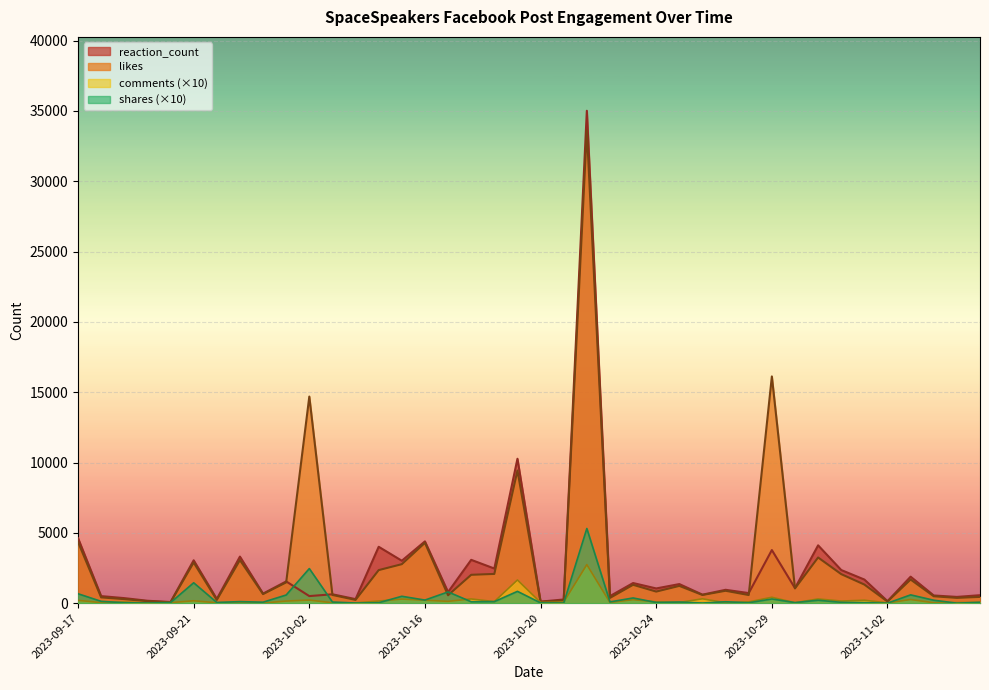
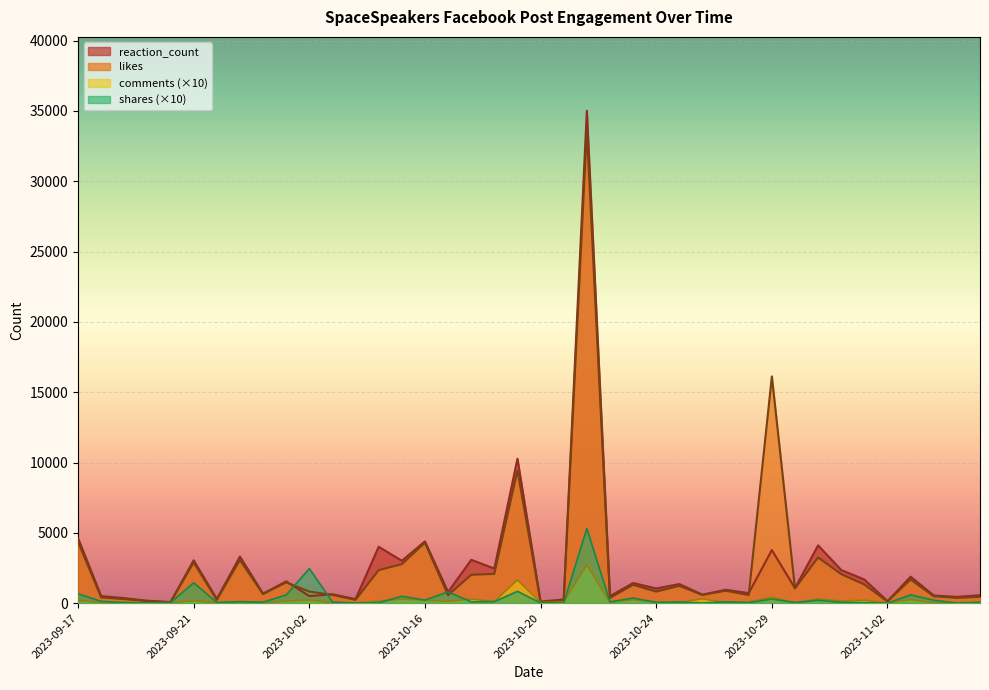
  {
    "reaction_count": {
      "2023-09-17": 4600,
      "2023-10-02": 500,
      "2023-10-24": 1000,
      "2023-10-29": 3800
    },
    "likes": {
      "2023-09-17": 4400,
-     "2023-10-02": 14700,
+     "2023-10-02": 800,
      "2023-10-24": 800,
      "2023-10-29": 16100
    },
    "comments (×10)": {
      "2023-09-17": 200,
      "2023-09-21": 200,
      "2023-10-02": 200
    },
    "shares (×10)": {
      "2023-09-17": 700,
      "2023-09-21": 1500,
      "2023-10-02": 2500
    }
  }
